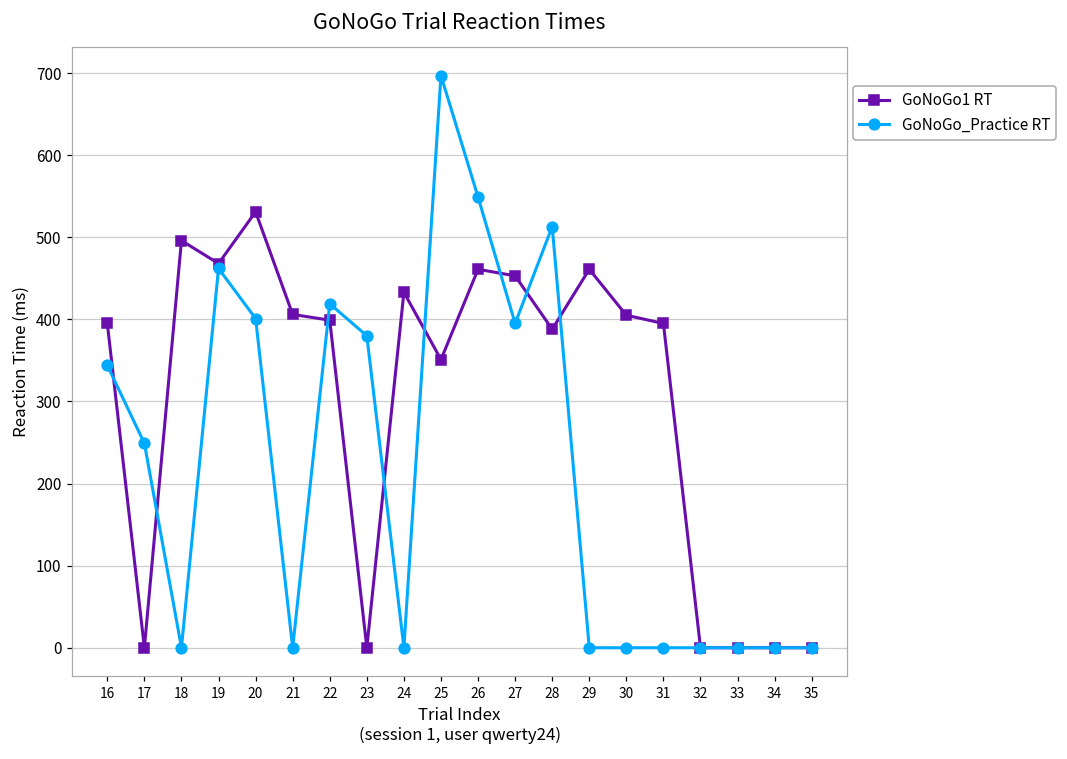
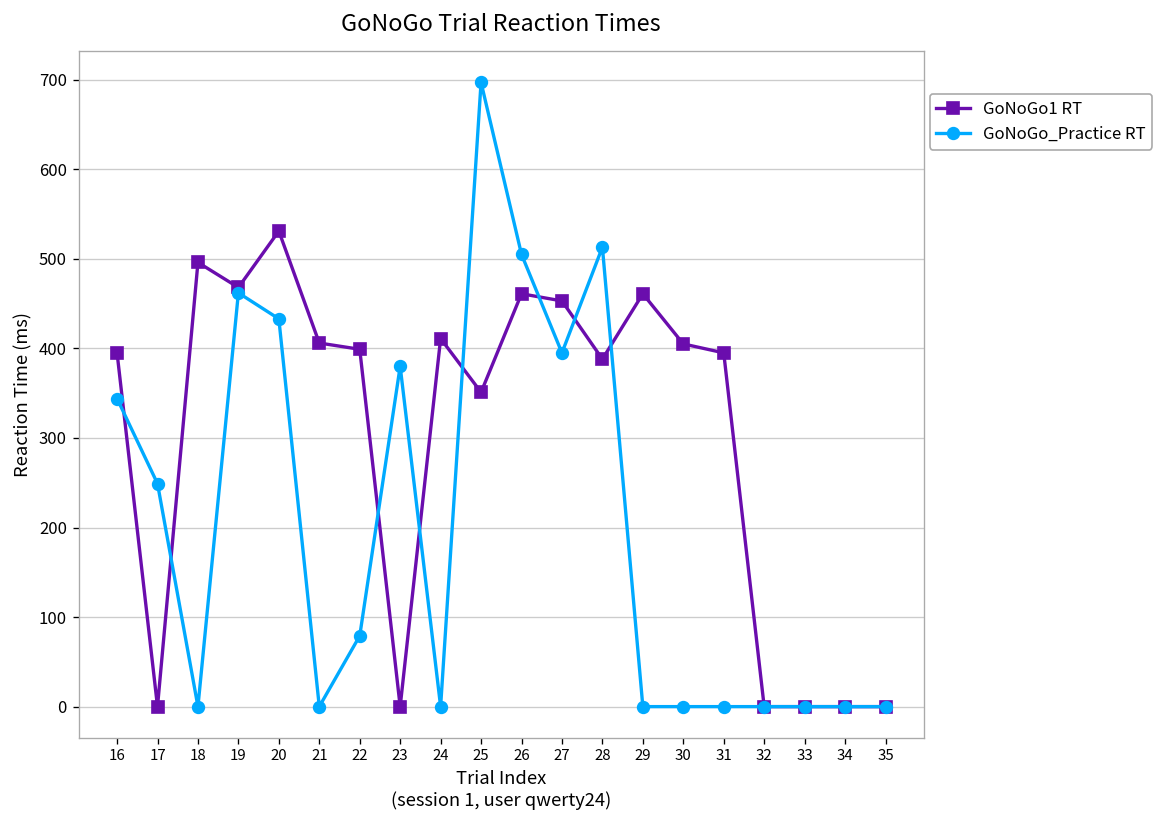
  {
    "GoNoGo1 RT": {
      "16": 400,
      "17": 0,
      "18": 500,
      "19": 470,
      "20": 530,
      "21": 410,
      "22": 400,
      "23": 0,
-     "24": 430,
+     "24": 410,
      "25": 350,
      "26": 460,
      "27": 450,
      "28": 390,
      "29": 460,
      "30": 410,
      "31": 400
    },
    "GoNoGo_Practice RT": {
      "16": 340,
      "17": 250,
      "18": 0,
      "19": 460,
-     "20": 400,
+     "20": 430,
      "21": 0,
-     "22": 420,
+     "22": 80,
      "23": 380,
      "24": 0,
      "25": 700,
-     "26": 550,
+     "26": 510,
      "27": 400,
      "28": 510,
      "29": 0,
      "30": 0,
      "31": 0
    }
  }
